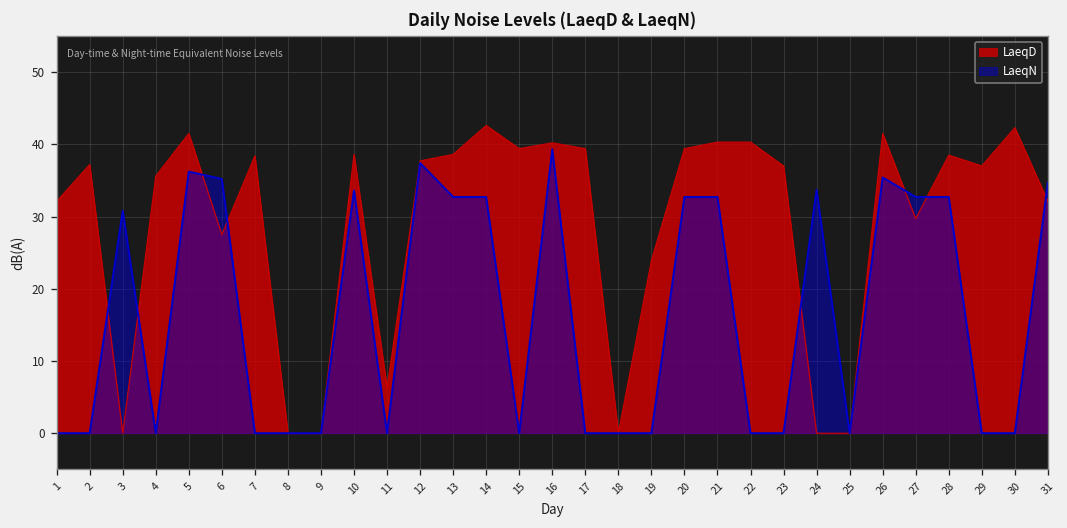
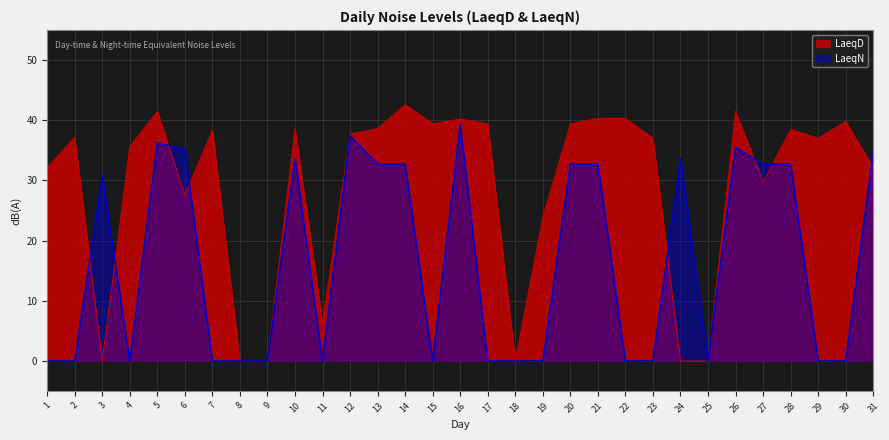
  {
    "LaeqD": {
      "1": 32,
      "2": 37,
      "3": 0,
      "4": 36,
      "5": 42,
      "6": 28,
      "7": 38,
      "10": 39,
      "11": 6,
      "13": 39,
      "14": 43,
      "15": 39,
      "16": 40,
      "17": 39,
      "19": 24,
      "20": 39,
      "21": 40,
      "22": 40,
      "23": 37,
      "24": 0,
      "26": 42,
      "27": 30,
      "28": 39,
      "29": 37,
-     "30": 42,
+     "30": 40,
      "31": 32
    },
    "LaeqN": {
      "1": 0,
      "2": 0,
      "3": 31,
      "4": 0,
      "5": 36,
      "6": 35,
      "7": 0,
      "10": 34,
      "11": 0,
      "13": 33,
      "14": 33,
      "15": 0,
      "16": 39,
      "17": 0,
      "19": 0,
      "20": 33,
      "21": 33,
      "22": 0,
      "23": 0,
      "24": 34,
      "26": 35,
      "27": 33,
      "28": 33,
      "29": 0,
      "30": 0,
      "31": 35
    }
  }
